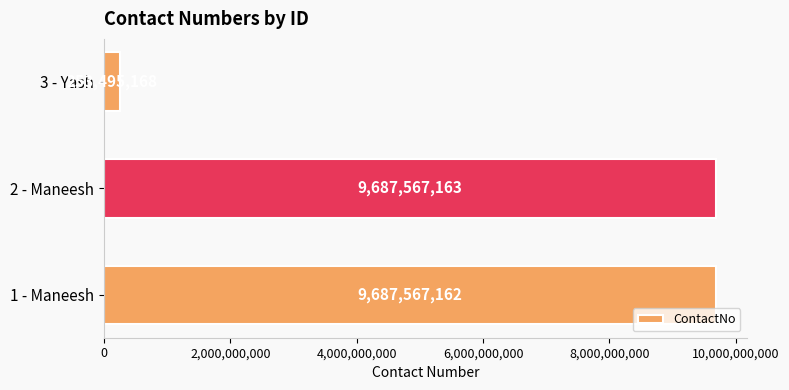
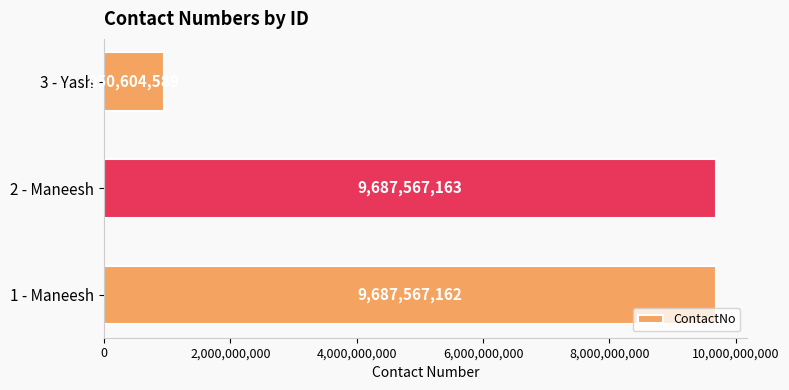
  {
-   "3 - Yash": "300,000,000"
+   "3 - Yash": "1,000,000,000"
  }
